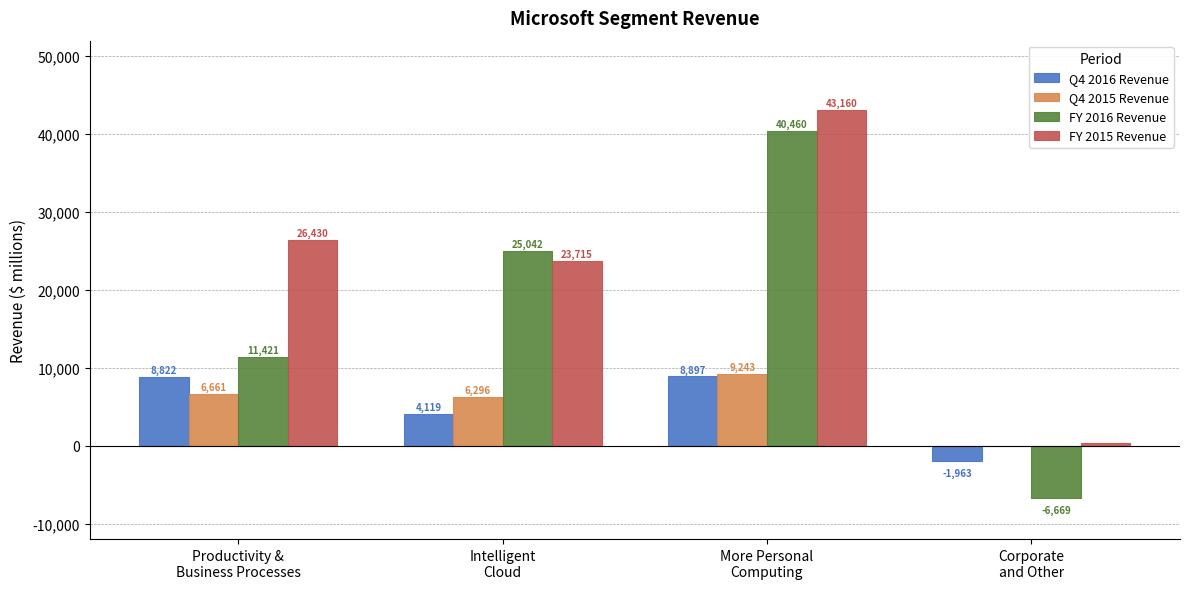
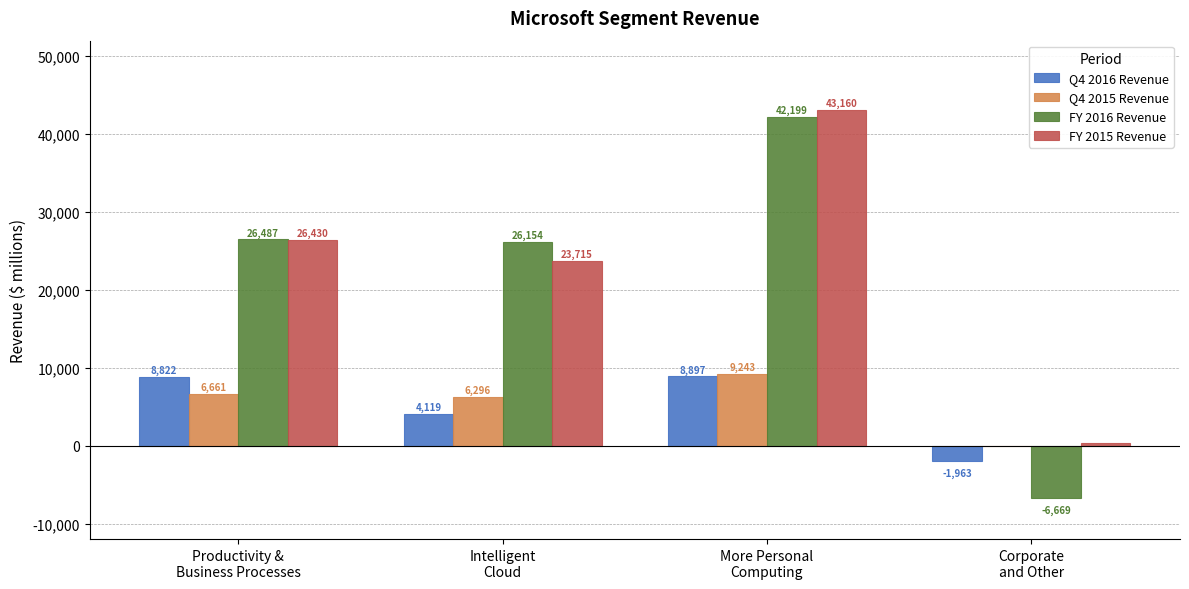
  {
    "Q4 2016 Revenue": {
      "Productivity & Business Processes": "8,822",
      "Intelligent Cloud": "4,119",
      "More Personal Computing": "8,897",
      "Corporate and Other": "-1,963"
    },
    "FY 2016 Revenue": {
-     "Productivity & Business Processes": "11,421",
-     "Intelligent Cloud": "25,042",
-     "More Personal Computing": "40,460",
+     "Productivity & Business Processes": "26,487",
+     "Intelligent Cloud": "26,154",
+     "More Personal Computing": "42,199",
      "Corporate and Other": "-6,669"
    }
  }
